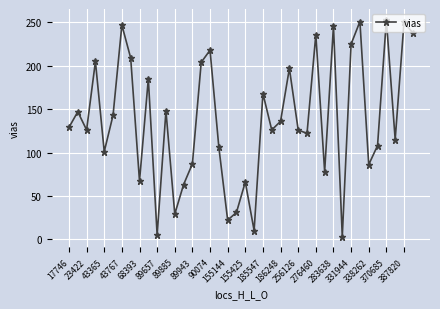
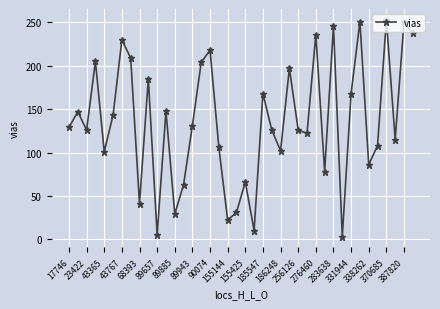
  {
    "17746": 130,
    "23422": 130,
    "43365": 100,
-   "43767": 250,
-   "68393": 70,
+   "43767": 230,
+   "68393": 40,
    "89657": 10,
    "89885": 30,
-   "89943": 90,
+   "89943": 130,
    "90074": 220,
    "155144": 20,
    "155425": 70,
    "185547": 170,
-   "186248": 140,
+   "186248": 100,
    "256126": 130,
    "276460": 240,
    "283638": 250,
-   "331944": 230,
+   "331944": 170,
    "338262": 90
  }
